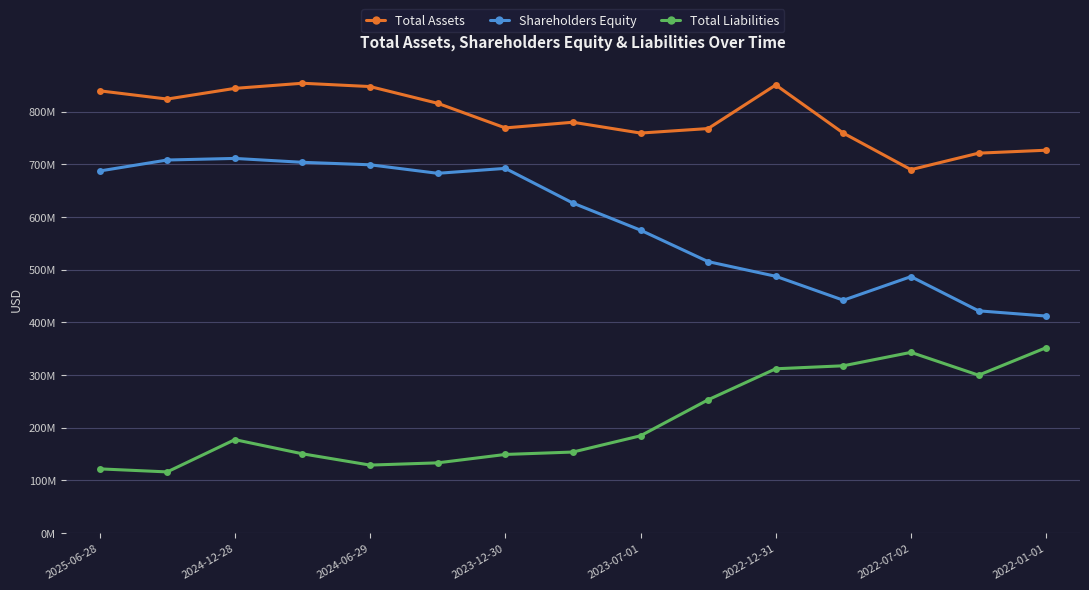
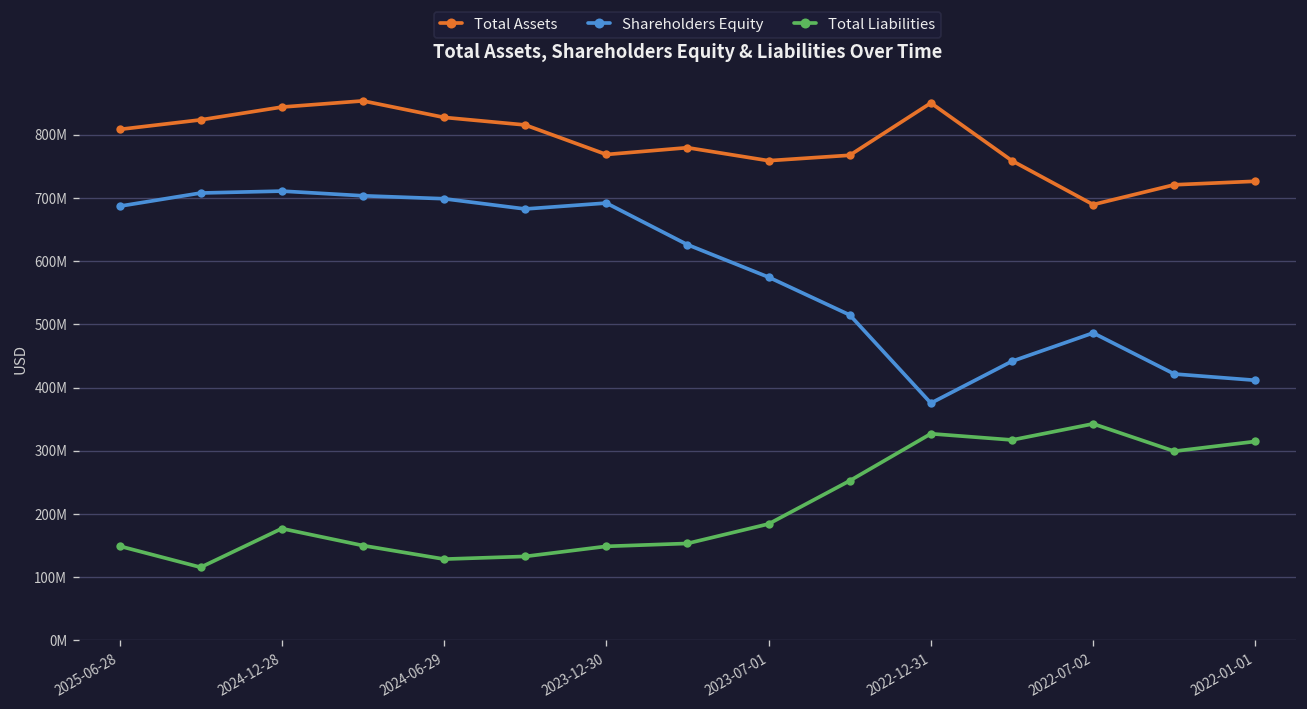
  {
    "Total Assets": {
-     "2025-06-28": 840000000,
+     "2025-06-28": 810000000,
      "2024-12-28": 840000000,
-     "2024-06-29": 850000000,
+     "2024-06-29": 830000000,
      "2023-12-30": 770000000,
      "2023-07-01": 760000000,
      "2022-12-31": 850000000,
      "2022-07-02": 690000000,
      "2022-01-01": 730000000
    },
    "Shareholders Equity": {
      "2025-06-28": 690000000,
      "2024-12-28": 710000000,
      "2024-06-29": 700000000,
      "2023-12-30": 690000000,
      "2023-07-01": 570000000,
-     "2022-12-31": 490000000,
+     "2022-12-31": 380000000,
      "2022-07-02": 490000000,
      "2022-01-01": 410000000
    },
    "Total Liabilities": {
-     "2025-06-28": 120000000,
+     "2025-06-28": 150000000,
      "2024-12-28": 180000000,
      "2024-06-29": 130000000,
      "2023-12-30": 150000000,
      "2023-07-01": 180000000,
-     "2022-12-31": 310000000,
+     "2022-12-31": 330000000,
      "2022-07-02": 340000000,
-     "2022-01-01": 350000000
+     "2022-01-01": 310000000
    }
  }
